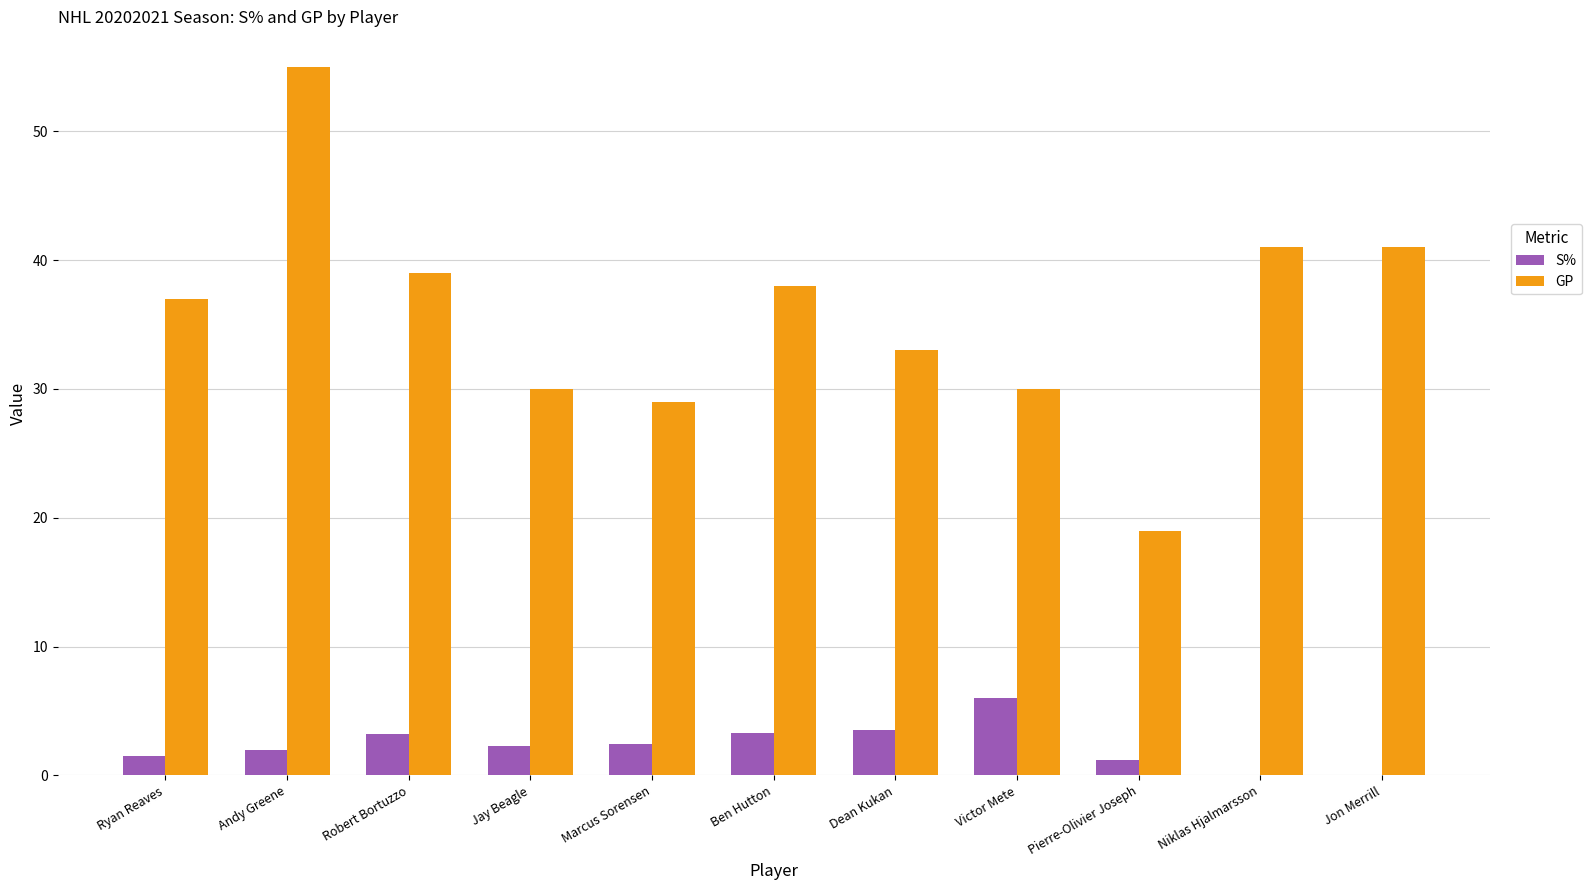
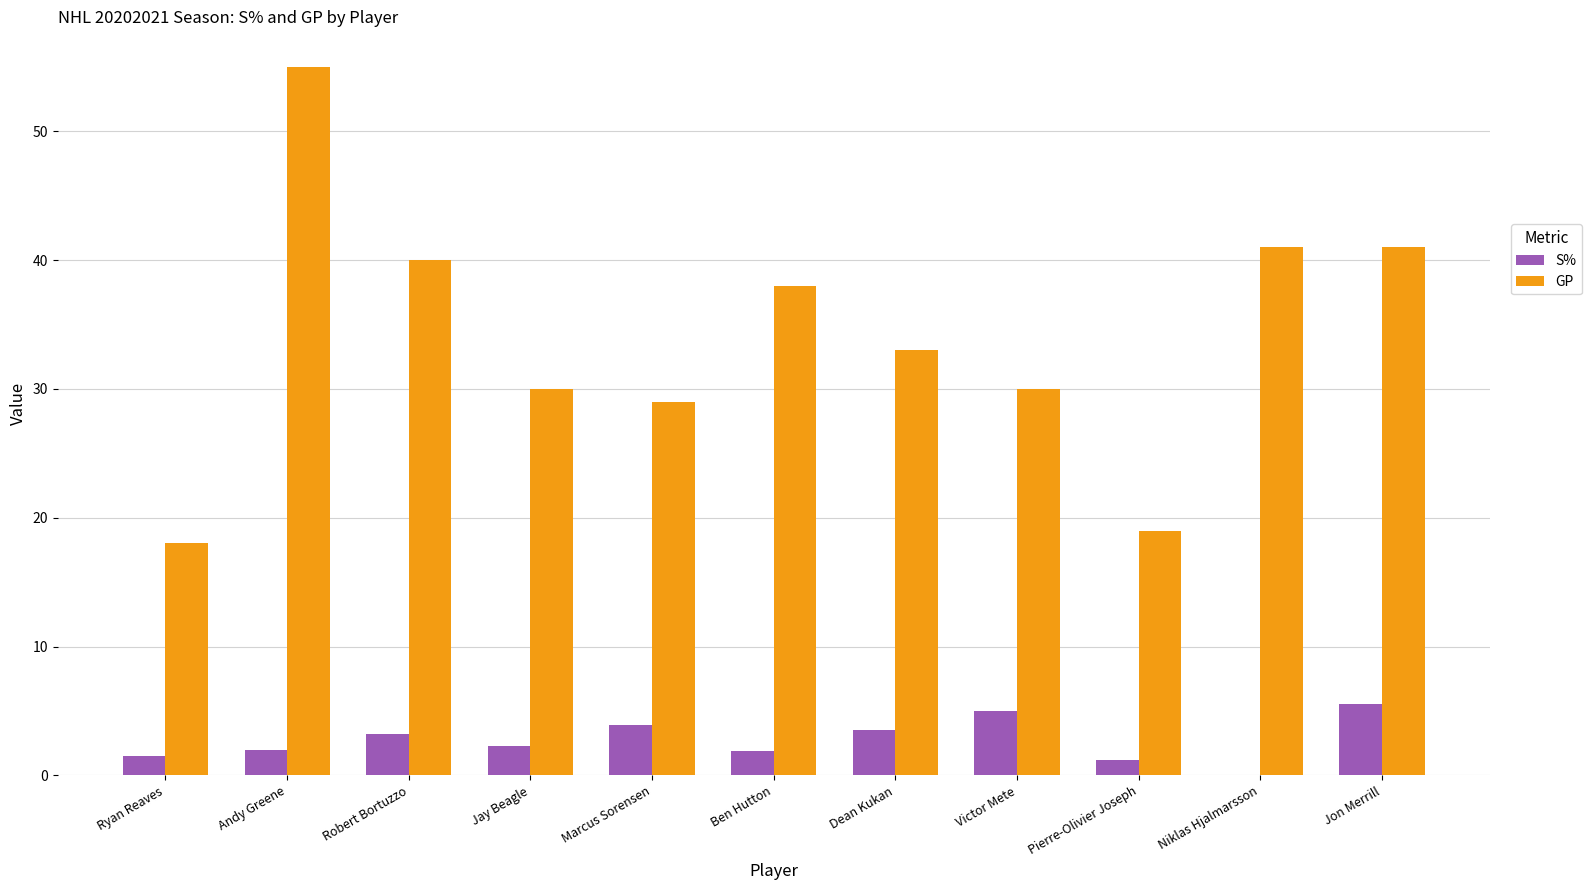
  {
    "S%": {
      "Ryan Reaves": 1.5,
      "Andy Greene": 2.0,
      "Robert Bortuzzo": 3.2,
      "Jay Beagle": 2.3,
-     "Marcus Sorensen": 2.4,
-     "Ben Hutton": 3.3,
+     "Marcus Sorensen": 3.9,
+     "Ben Hutton": 1.9,
      "Dean Kukan": 3.5,
-     "Victor Mete": 6,
+     "Victor Mete": 5,
      "Pierre-Olivier Joseph": 1.2,
      "Niklas Hjalmarsson": 0.0,
-     "Jon Merrill": 0.0
+     "Jon Merrill": 5.5
    },
    "GP": {
-     "Ryan Reaves": 37,
+     "Ryan Reaves": 18,
      "Andy Greene": 55,
-     "Robert Bortuzzo": 39,
+     "Robert Bortuzzo": 40,
      "Jay Beagle": 30,
      "Marcus Sorensen": 29,
      "Ben Hutton": 38,
      "Dean Kukan": 33,
      "Victor Mete": 30,
      "Pierre-Olivier Joseph": 19,
      "Niklas Hjalmarsson": 41,
      "Jon Merrill": 41
    }
  }
